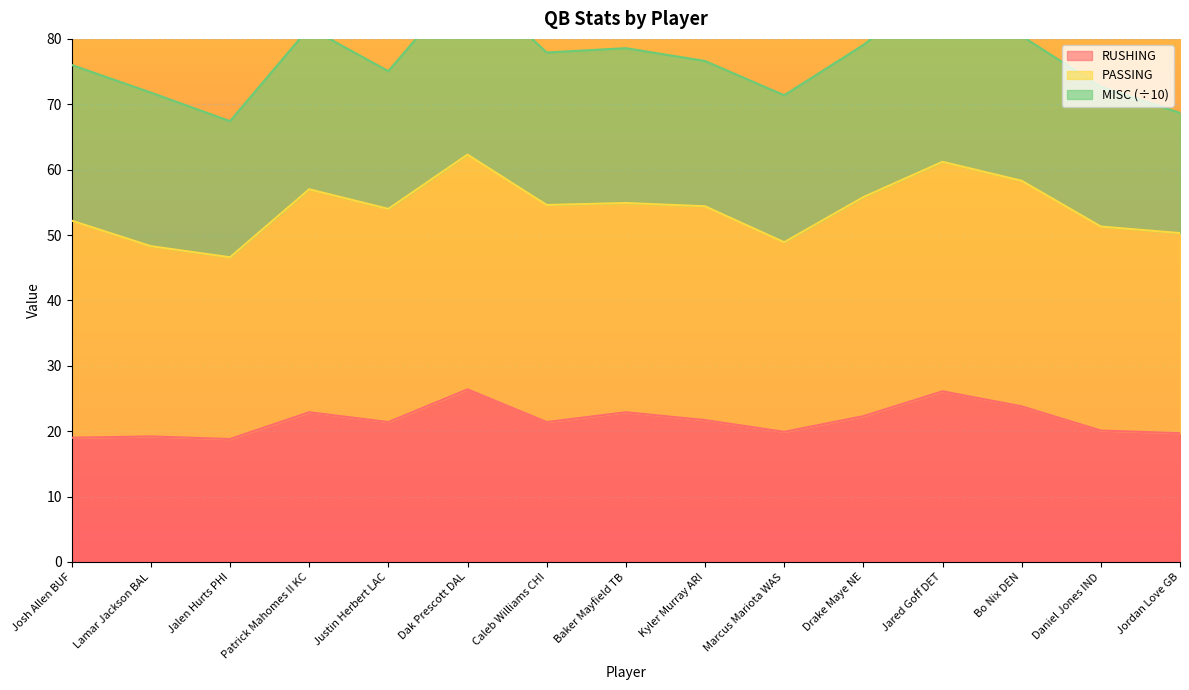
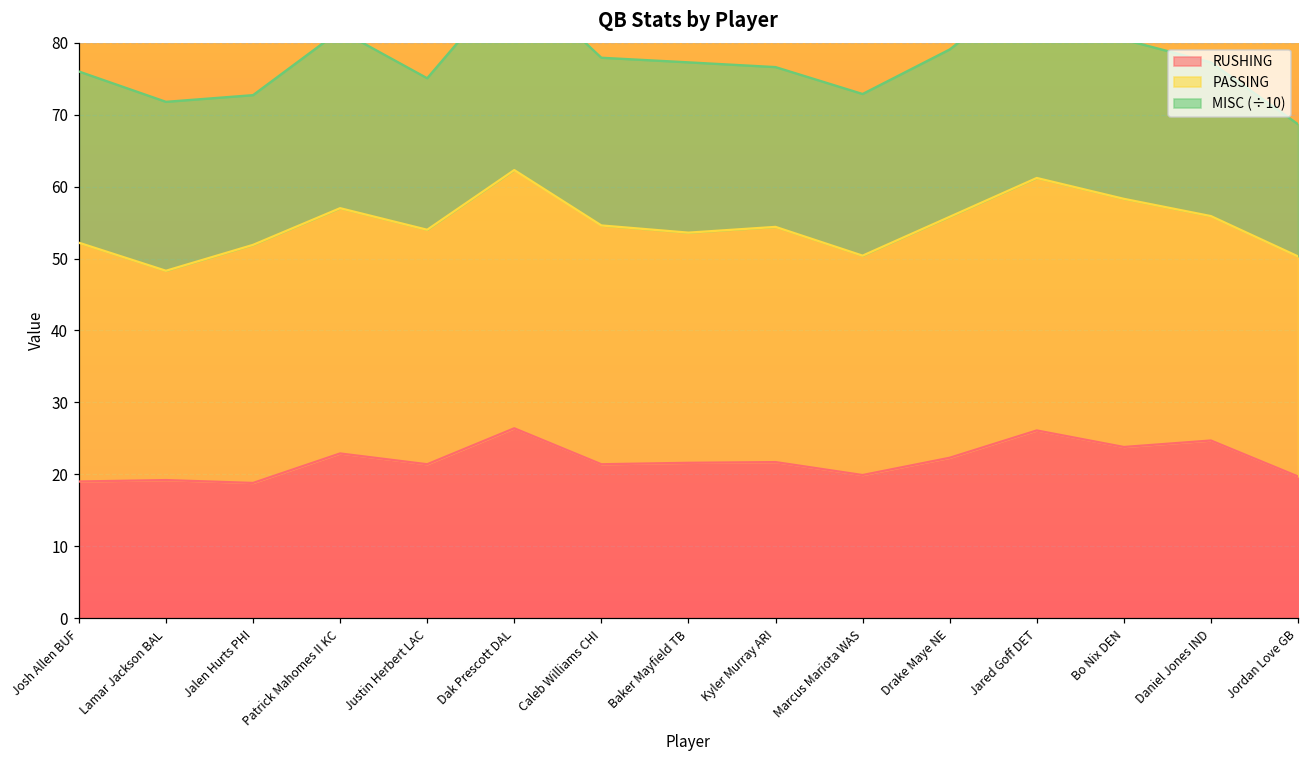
  {
    "RUSHING": {
      "Josh Allen BUF": 19,
      "Lamar Jackson BAL": 19,
      "Jalen Hurts PHI": 19,
      "Patrick Mahomes II KC": 23,
      "Justin Herbert LAC": 21,
      "Dak Prescott DAL": 26,
      "Caleb Williams CHI": 21,
-     "Baker Mayfield TB": 23,
+     "Baker Mayfield TB": 22,
      "Kyler Murray ARI": 22,
      "Marcus Mariota WAS": 20,
      "Drake Maye NE": 22,
      "Jared Goff DET": 26,
      "Bo Nix DEN": 24,
-     "Daniel Jones IND": 20,
+     "Daniel Jones IND": 25,
      "Jordan Love GB": 20
    },
    "PASSING": {
      "Josh Allen BUF": 33,
      "Lamar Jackson BAL": 29,
-     "Jalen Hurts PHI": 28,
+     "Jalen Hurts PHI": 33,
      "Patrick Mahomes II KC": 34,
      "Justin Herbert LAC": 33,
      "Dak Prescott DAL": 36,
      "Caleb Williams CHI": 33,
      "Baker Mayfield TB": 32,
      "Kyler Murray ARI": 33,
-     "Marcus Mariota WAS": 29,
+     "Marcus Mariota WAS": 31,
      "Drake Maye NE": 34,
      "Jared Goff DET": 35,
      "Bo Nix DEN": 35,
      "Daniel Jones IND": 31,
      "Jordan Love GB": 31
    },
    "MISC (÷10)": {
      "Josh Allen BUF": 24,
      "Lamar Jackson BAL": 23,
      "Jalen Hurts PHI": 21,
      "Justin Herbert LAC": 21,
      "Caleb Williams CHI": 23,
      "Baker Mayfield TB": 24,
      "Kyler Murray ARI": 22,
      "Marcus Mariota WAS": 22,
      "Drake Maye NE": 23,
      "Jordan Love GB": 18
    }
  }
